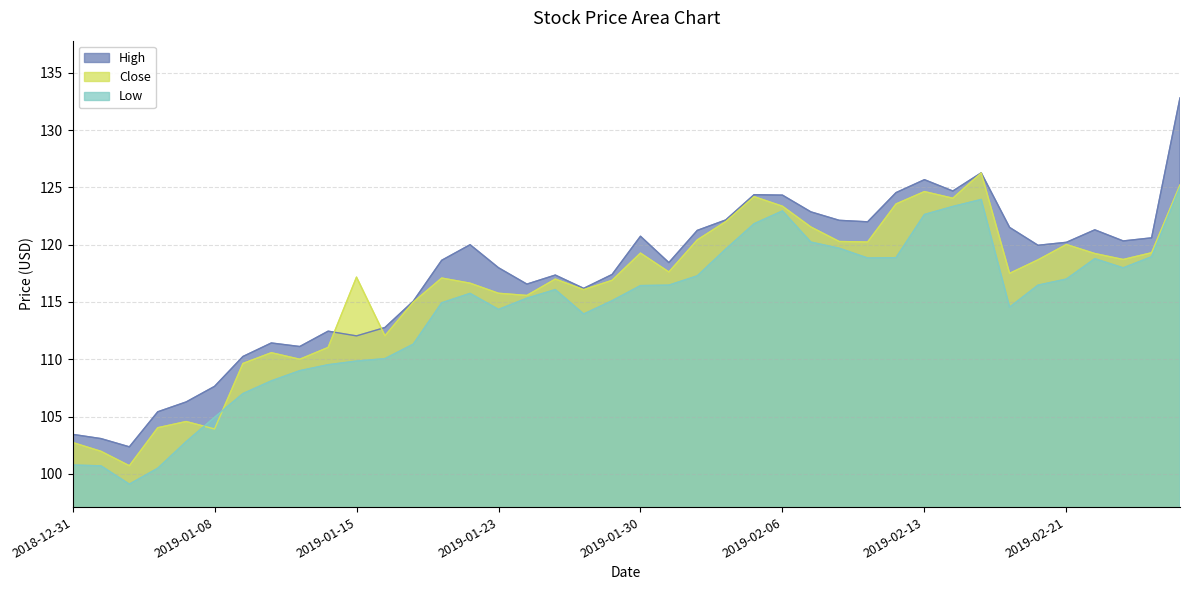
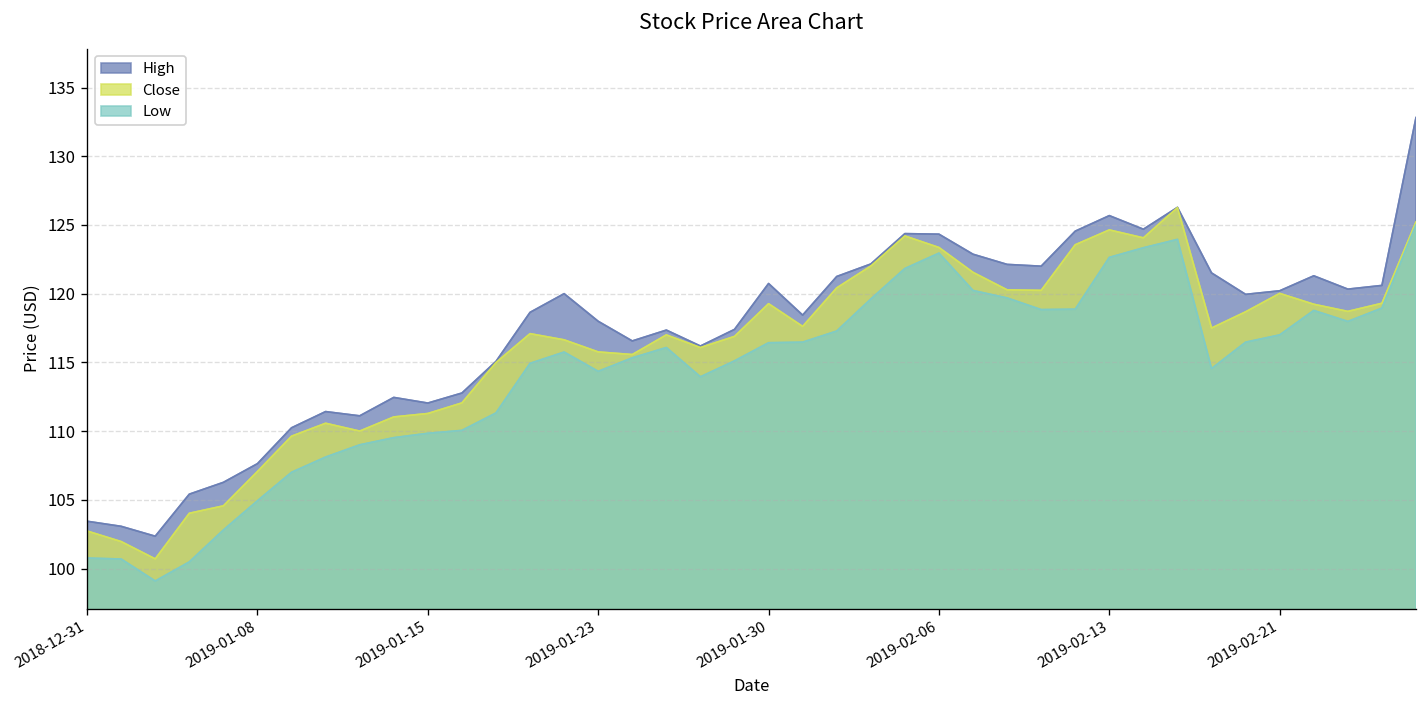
  {
    "High": {
      "2018-12-31": 103.4,
      "2019-01-08": 107.6,
      "2019-01-15": 112.0,
      "2019-01-23": 118.0,
      "2019-01-30": 120.7,
      "2019-02-06": 124.3,
      "2019-02-13": 125.7
    },
    "Close": {
      "2018-12-31": 102.7,
-     "2019-01-08": 103.9,
-     "2019-01-15": 117.2,
+     "2019-01-08": 107.1,
+     "2019-01-15": 111.3,
      "2019-01-23": 115.8,
      "2019-01-30": 119.3,
      "2019-02-06": 123.4,
      "2019-02-13": 124.6
    },
    "Low": {
      "2018-12-31": 100.8,
      "2019-01-08": 104.9,
      "2019-01-15": 109.8,
      "2019-01-23": 114.4,
      "2019-01-30": 116.4,
      "2019-02-06": 123.0,
      "2019-02-13": 122.6,
      "2019-02-21": 117.0
    }
  }
